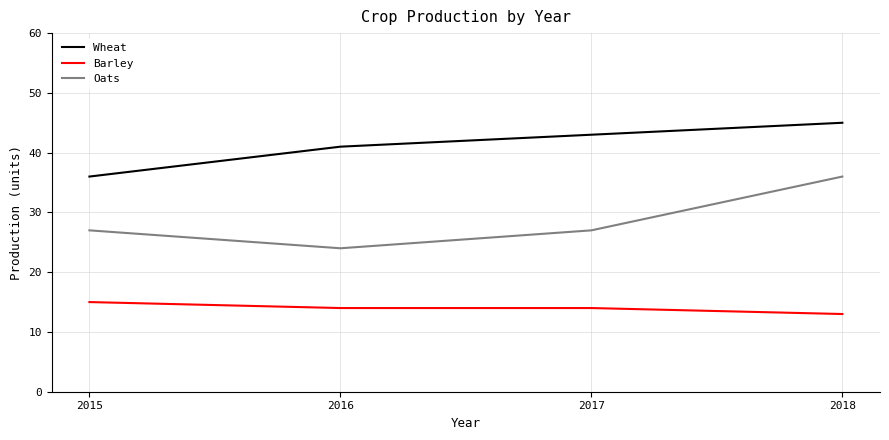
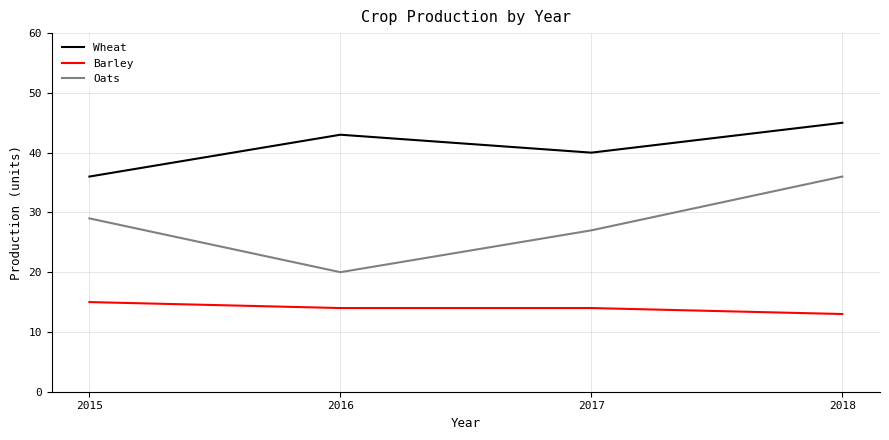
  {
    "Wheat": {
      "2015": 36,
-     "2016": 41,
-     "2017": 43,
+     "2016": 43,
+     "2017": 40,
      "2018": 45
    },
    "Barley": {
      "2015": 15,
      "2016": 14,
      "2017": 14,
      "2018": 13
    },
    "Oats": {
-     "2015": 27,
-     "2016": 24,
+     "2015": 29,
+     "2016": 20,
      "2017": 27,
      "2018": 36
    }
  }
